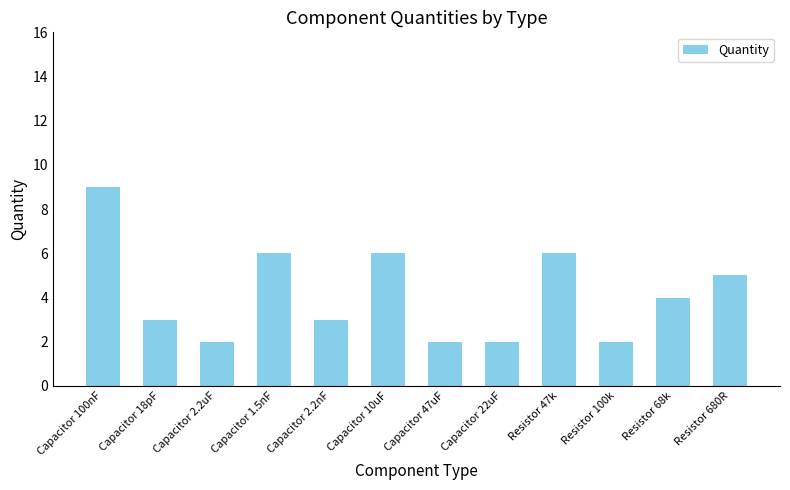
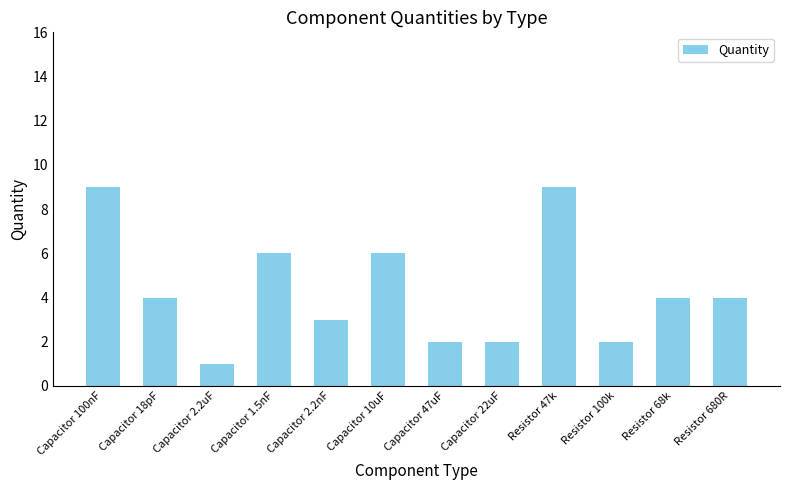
  {
    "Capacitor 100nF": 9,
-   "Capacitor 18pF": 3,
-   "Capacitor 2.2uF": 2,
+   "Capacitor 18pF": 4,
+   "Capacitor 2.2uF": 1,
    "Capacitor 1.5nF": 6,
    "Capacitor 2.2nF": 3,
    "Capacitor 10uF": 6,
    "Capacitor 47uF": 2,
    "Capacitor 22uF": 2,
-   "Resistor 47k": 6,
+   "Resistor 47k": 9,
    "Resistor 100k": 2,
    "Resistor 68k": 4,
-   "Resistor 680R": 5
+   "Resistor 680R": 4
  }
